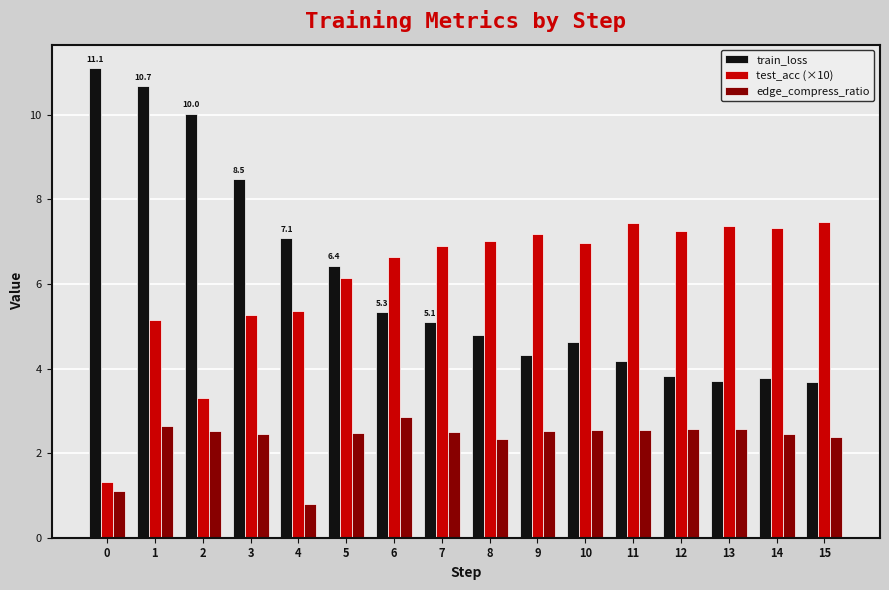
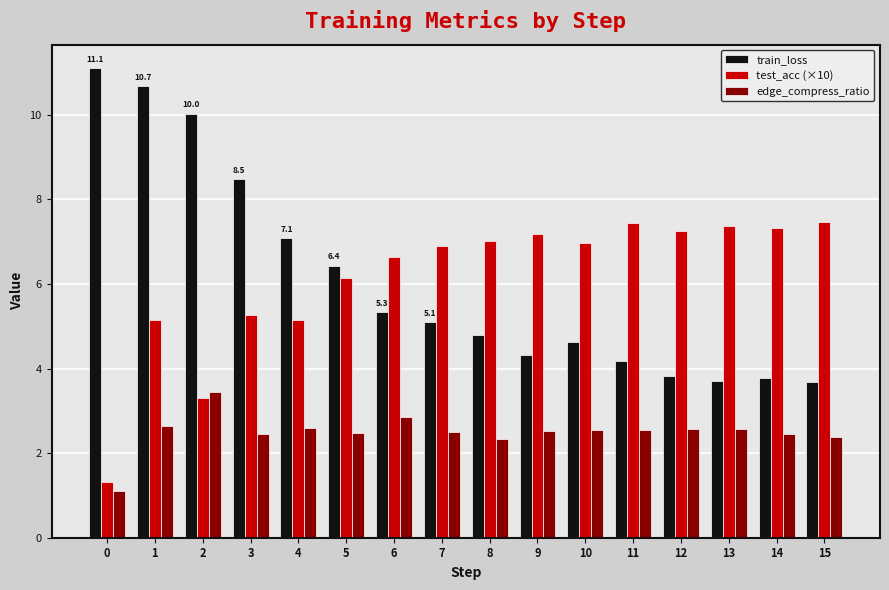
  {
    "train_loss": {
      "0": 11.1,
      "1": 10.7,
      "2": 10.0,
      "3": 8.5,
      "4": 7.1,
      "5": 6.4,
      "6": 5.3,
      "7": 5.1
    },
    "test_acc (×10)": {
      "0": 1.3,
      "1": 5.1,
      "2": 3.3,
      "3": 5.3,
-     "4": 5.4,
+     "4": 5.2,
      "5": 6.1,
      "6": 6.6,
      "7": 6.9,
      "8": 7.0,
      "9": 7.2,
      "10": 7.0,
      "11": 7.4,
      "12": 7.2,
      "13": 7.4,
      "14": 7.3,
      "15": 7.5
    },
    "edge_compress_ratio": {
      "0": 1.1,
      "1": 2.6,
-     "2": 2.5,
+     "2": 3.4,
      "3": 2.5,
-     "4": 0.8,
+     "4": 2.6,
      "5": 2.5,
      "6": 2.9,
      "7": 2.5,
      "8": 2.3,
      "9": 2.5,
      "10": 2.6,
      "11": 2.6,
      "12": 2.6,
      "13": 2.6,
      "14": 2.5,
      "15": 2.4
    }
  }
